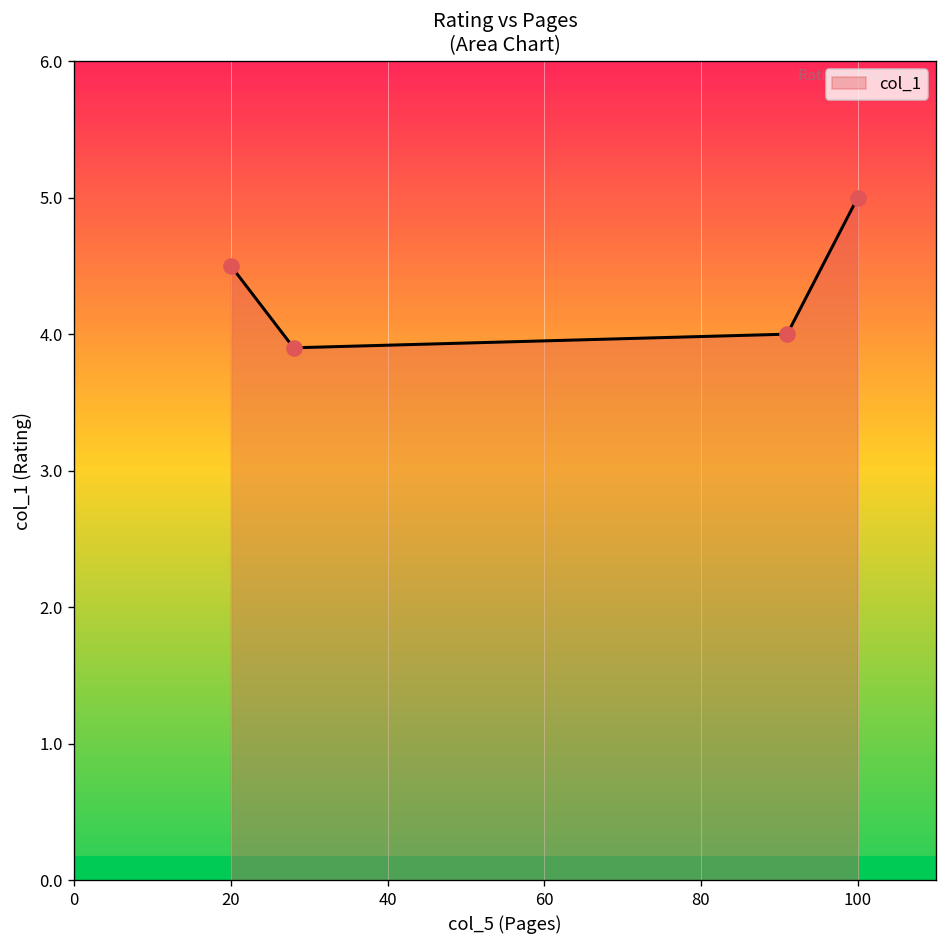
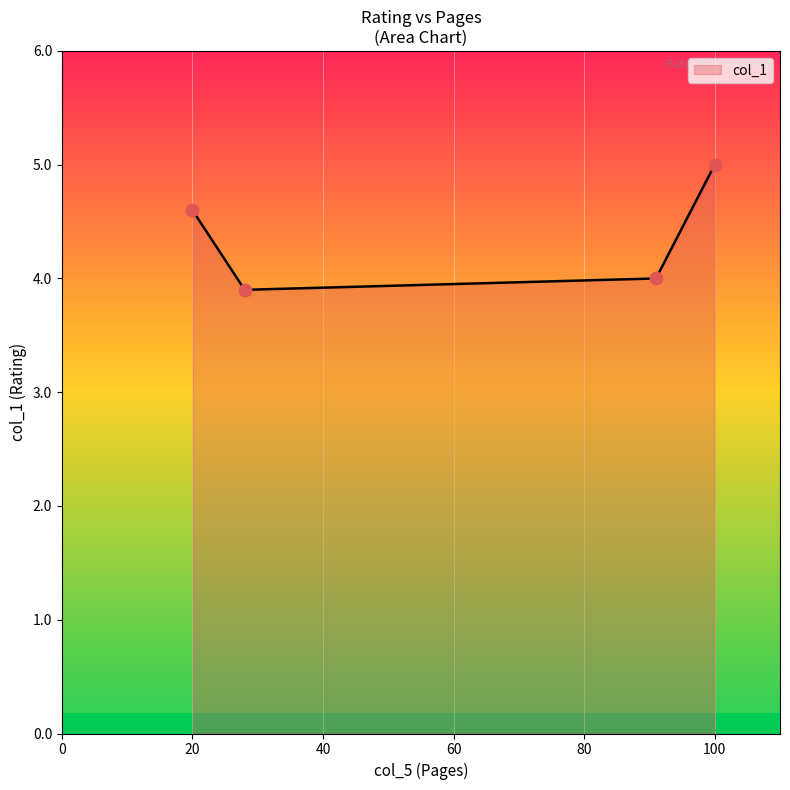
  {
-   "20": 4.5,
+   "20": 4.6,
    "100": 5.0
  }
